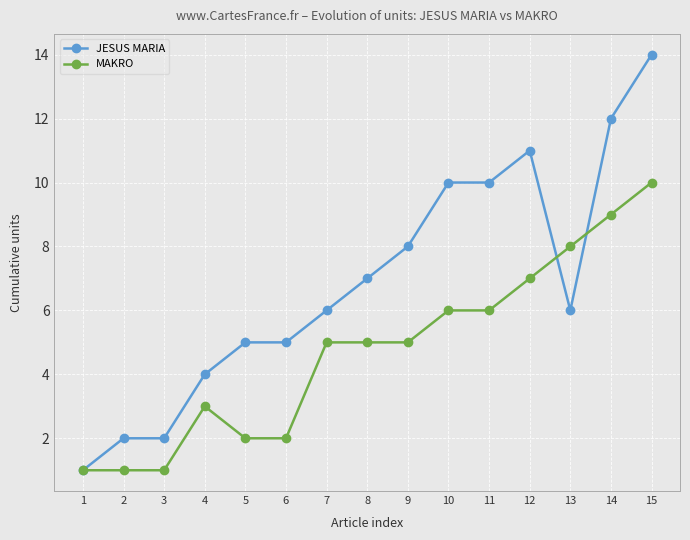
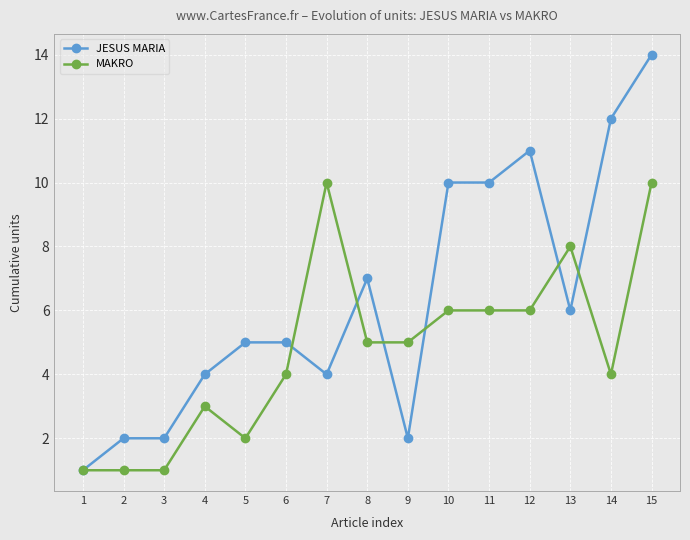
  {
    "JESUS MARIA": {
      "2": 2,
      "3": 2,
      "4": 4,
      "5": 5,
      "6": 5,
-     "7": 6,
+     "7": 4,
      "8": 7,
-     "9": 8,
+     "9": 2,
      "10": 10,
      "11": 10,
      "12": 11,
      "13": 6,
      "14": 12,
      "15": 14
    },
    "MAKRO": {
      "2": 1,
      "3": 1,
      "4": 3,
      "5": 2,
-     "6": 2,
-     "7": 5,
+     "6": 4,
+     "7": 10,
      "8": 5,
      "9": 5,
      "10": 6,
      "11": 6,
-     "12": 7,
+     "12": 6,
      "13": 8,
-     "14": 9,
+     "14": 4,
      "15": 10
    }
  }
